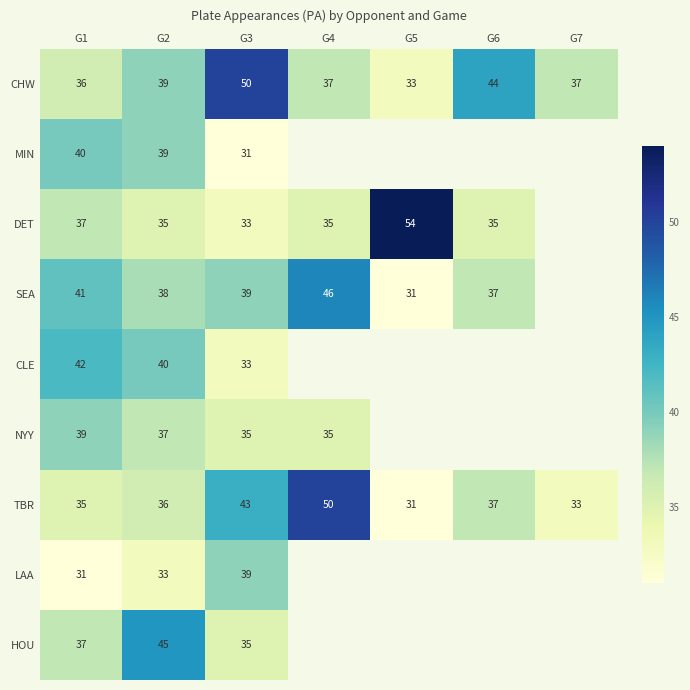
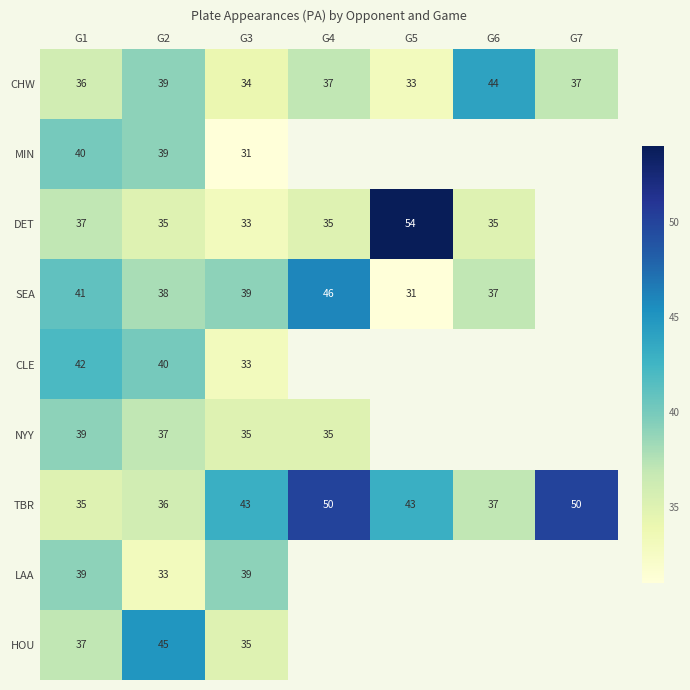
  {
    "CHW": {
      "G1": 36,
      "G2": 39,
-     "G3": 50,
+     "G3": 34,
      "G4": 37,
      "G5": 33,
      "G6": 44,
      "G7": 37
    },
    "MIN": {
      "G1": 40,
      "G2": 39,
      "G3": 31
    },
    "DET": {
      "G1": 37,
      "G2": 35,
      "G3": 33,
      "G4": 35,
      "G5": 54,
      "G6": 35
    },
    "SEA": {
      "G1": 41,
      "G2": 38,
      "G3": 39,
      "G4": 46,
      "G5": 31,
      "G6": 37
    },
    "CLE": {
      "G1": 42,
      "G2": 40,
      "G3": 33
    },
    "NYY": {
      "G1": 39,
      "G2": 37,
      "G3": 35,
      "G4": 35
    },
    "TBR": {
      "G1": 35,
      "G2": 36,
      "G3": 43,
      "G4": 50,
-     "G5": 31,
+     "G5": 43,
      "G6": 37,
-     "G7": 33
+     "G7": 50
    },
    "LAA": {
-     "G1": 31,
+     "G1": 39,
      "G2": 33,
      "G3": 39
    },
    "HOU": {
      "G1": 37,
      "G2": 45,
      "G3": 35
    }
  }
